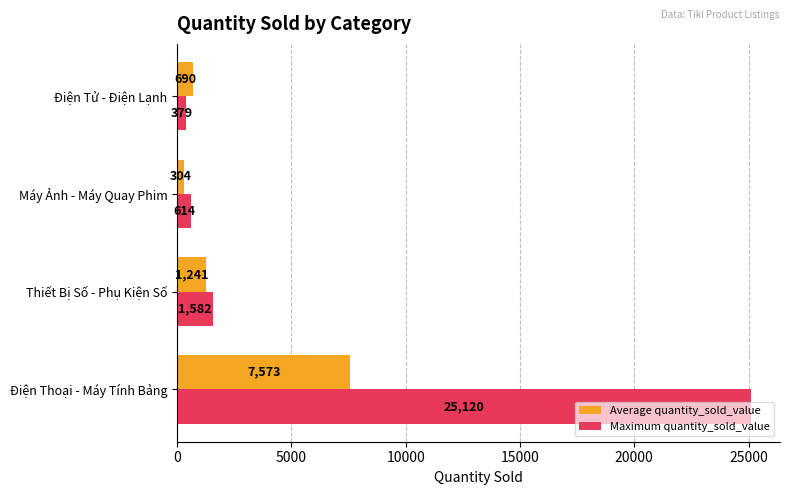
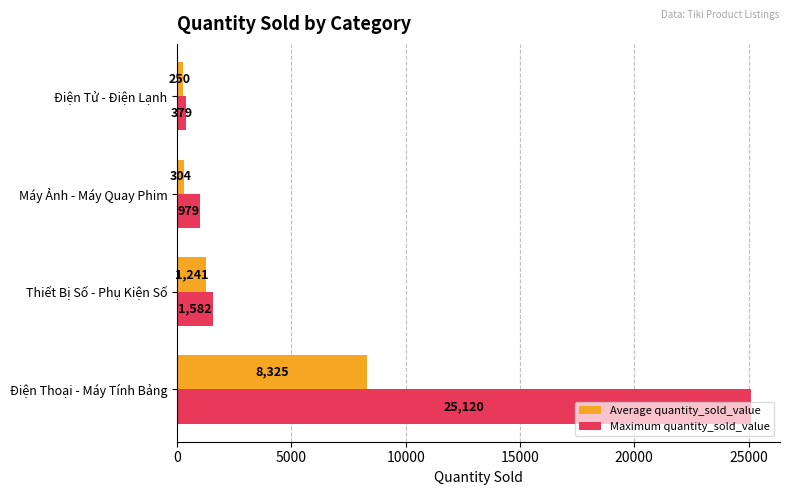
  {
    "Average quantity_sold_value": {
-     "Điện Tử - Điện Lạnh": "690",
+     "Điện Tử - Điện Lạnh": "250",
      "Máy Ảnh - Máy Quay Phim": "304",
      "Thiết Bị Số - Phụ Kiện Số": "1,241",
-     "Điện Thoại - Máy Tính Bảng": "7,573"
+     "Điện Thoại - Máy Tính Bảng": "8,325"
    },
    "Maximum quantity_sold_value": {
      "Điện Tử - Điện Lạnh": "379",
-     "Máy Ảnh - Máy Quay Phim": "614",
+     "Máy Ảnh - Máy Quay Phim": "979",
      "Thiết Bị Số - Phụ Kiện Số": "1,582"
    }
  }
